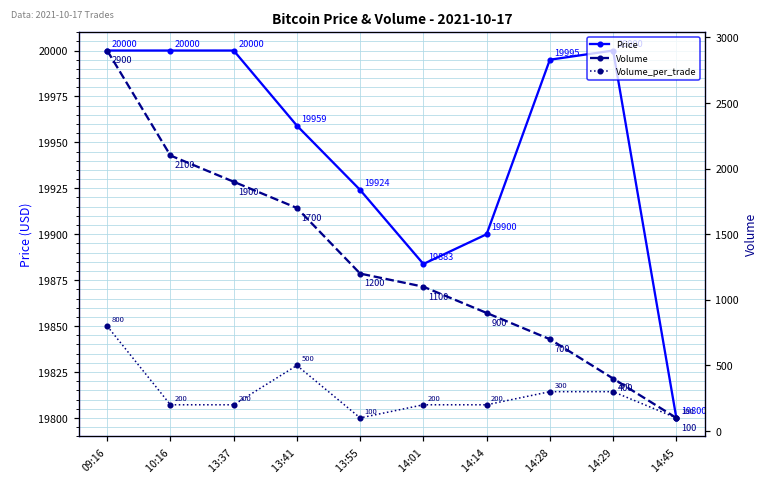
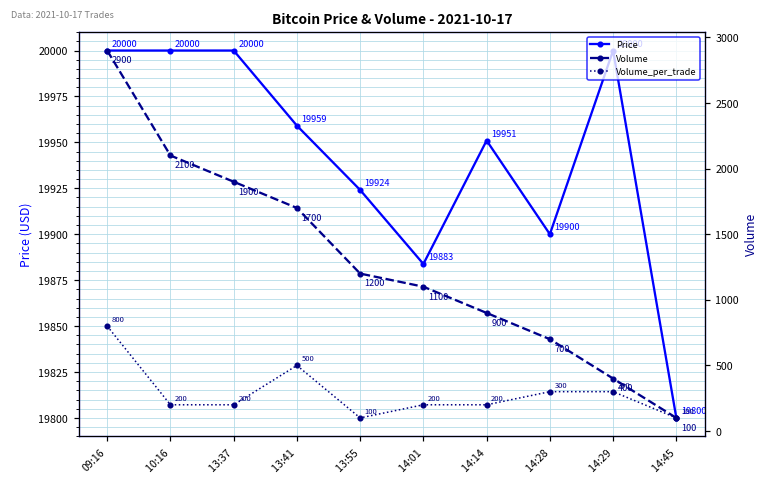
  {
    "Price": {
      "09:16": 20000,
      "10:16": 20000,
      "13:37": 20000,
      "13:41": 19959,
      "13:55": 19924,
-     "14:14": 19900,
-     "14:28": 19995
+     "14:14": 19951,
+     "14:28": 19900
    }
  }
